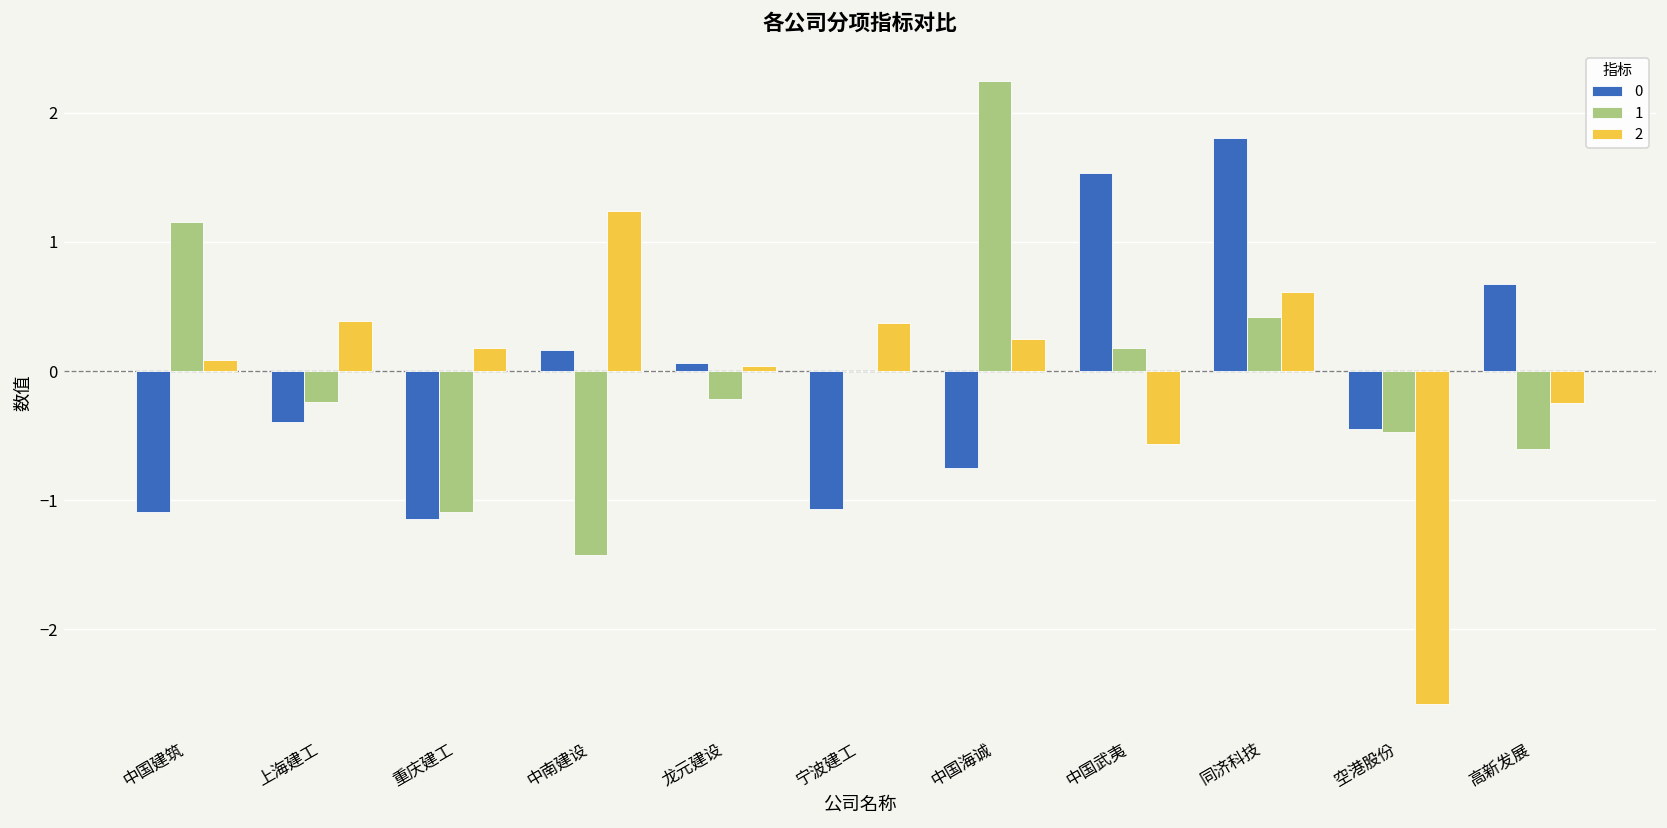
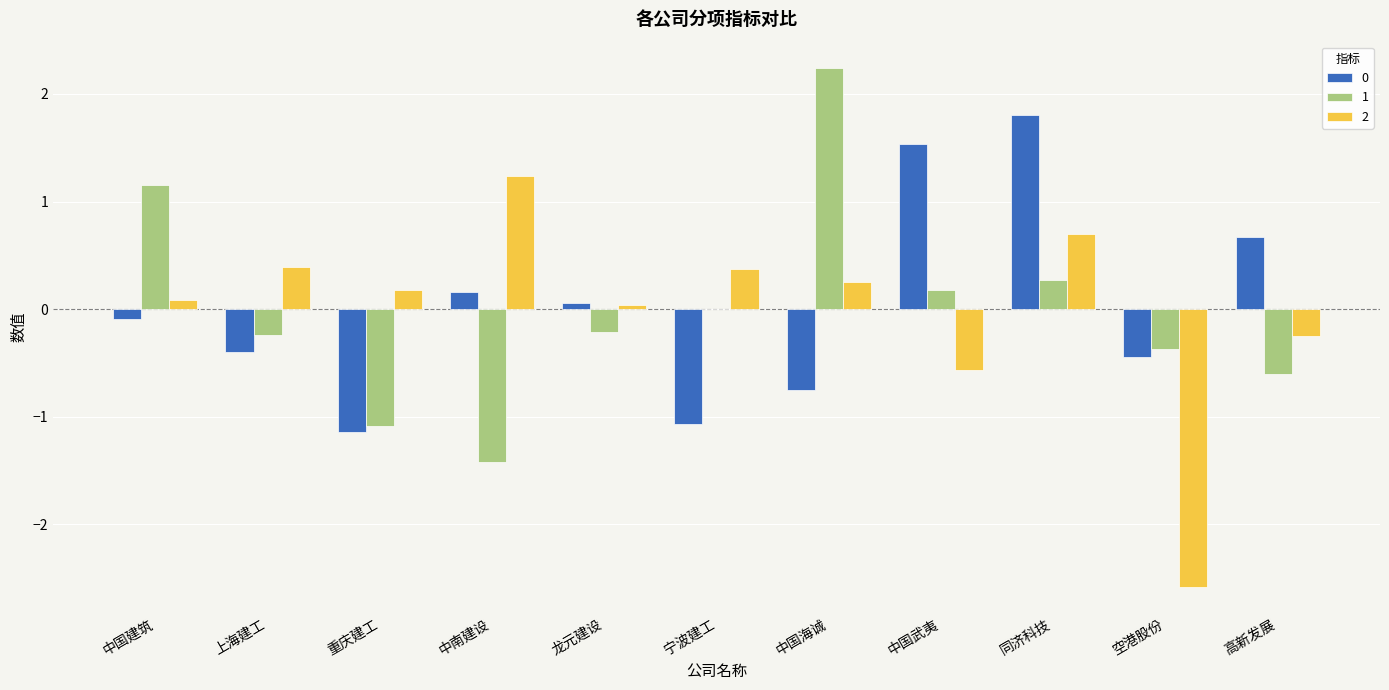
  {
    "0": {
-     "中国建筑": -1.09,
+     "中国建筑": -0.09,
      "上海建工": -0.40,
      "重庆建工": -1.14,
      "中南建设": 0.16,
      "龙元建设": 0.06,
      "宁波建工": -1.07,
      "中国海诚": -0.75,
      "中国武夷": 1.53,
      "同济科技": 1.80,
      "空港股份": -0.45,
      "高新发展": 0.67
    },
    "1": {
      "中国建筑": 1.15,
      "上海建工": -0.24,
      "重庆建工": -1.09,
      "中南建设": -1.42,
      "龙元建设": -0.22,
      "中国海诚": 2.24,
      "中国武夷": 0.18,
-     "同济科技": 0.42,
-     "空港股份": -0.47,
+     "同济科技": 0.27,
+     "空港股份": -0.37,
      "高新发展": -0.61
    },
    "2": {
      "中国建筑": 0.08,
      "上海建工": 0.39,
      "重庆建工": 0.18,
      "中南建设": 1.24,
      "龙元建设": 0.04,
      "宁波建工": 0.37,
      "中国海诚": 0.25,
      "中国武夷": -0.56,
-     "同济科技": 0.61,
+     "同济科技": 0.70,
      "空港股份": -2.58,
      "高新发展": -0.25
    }
  }
